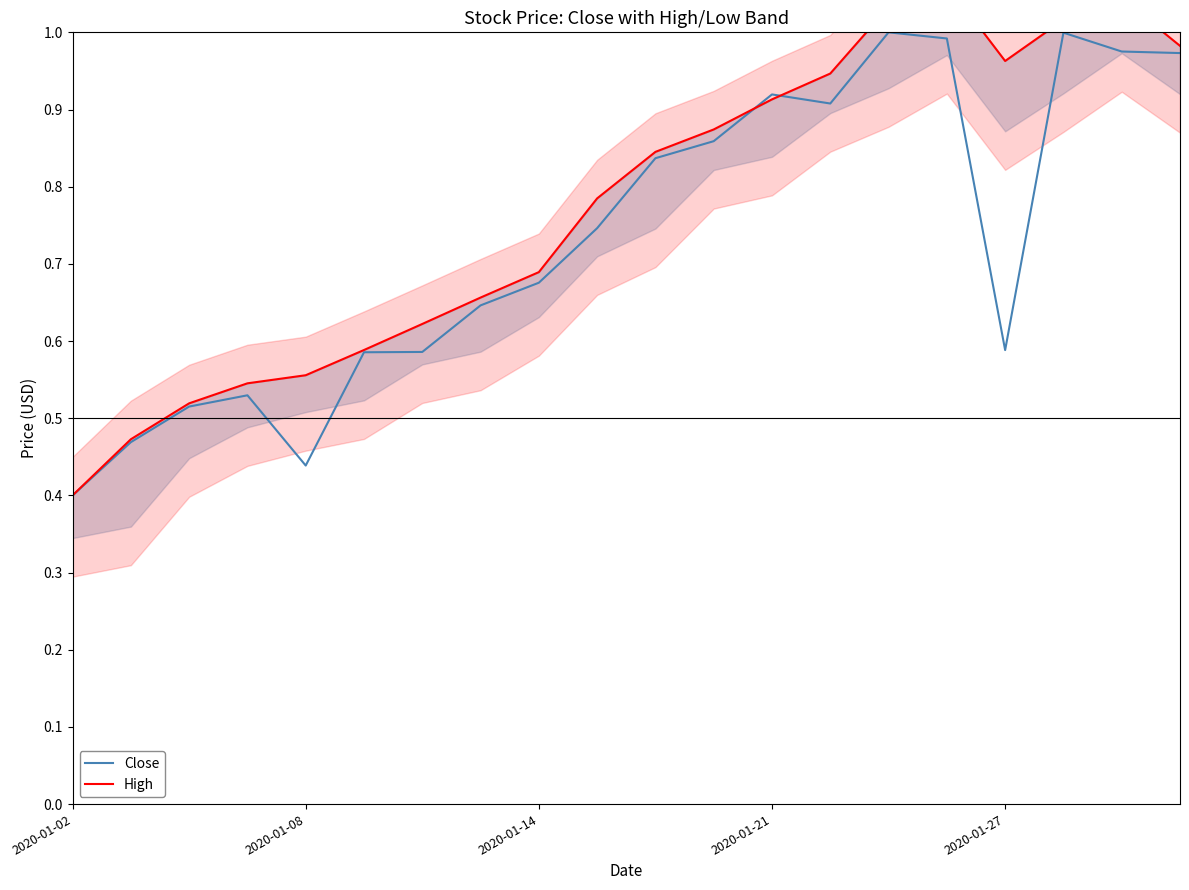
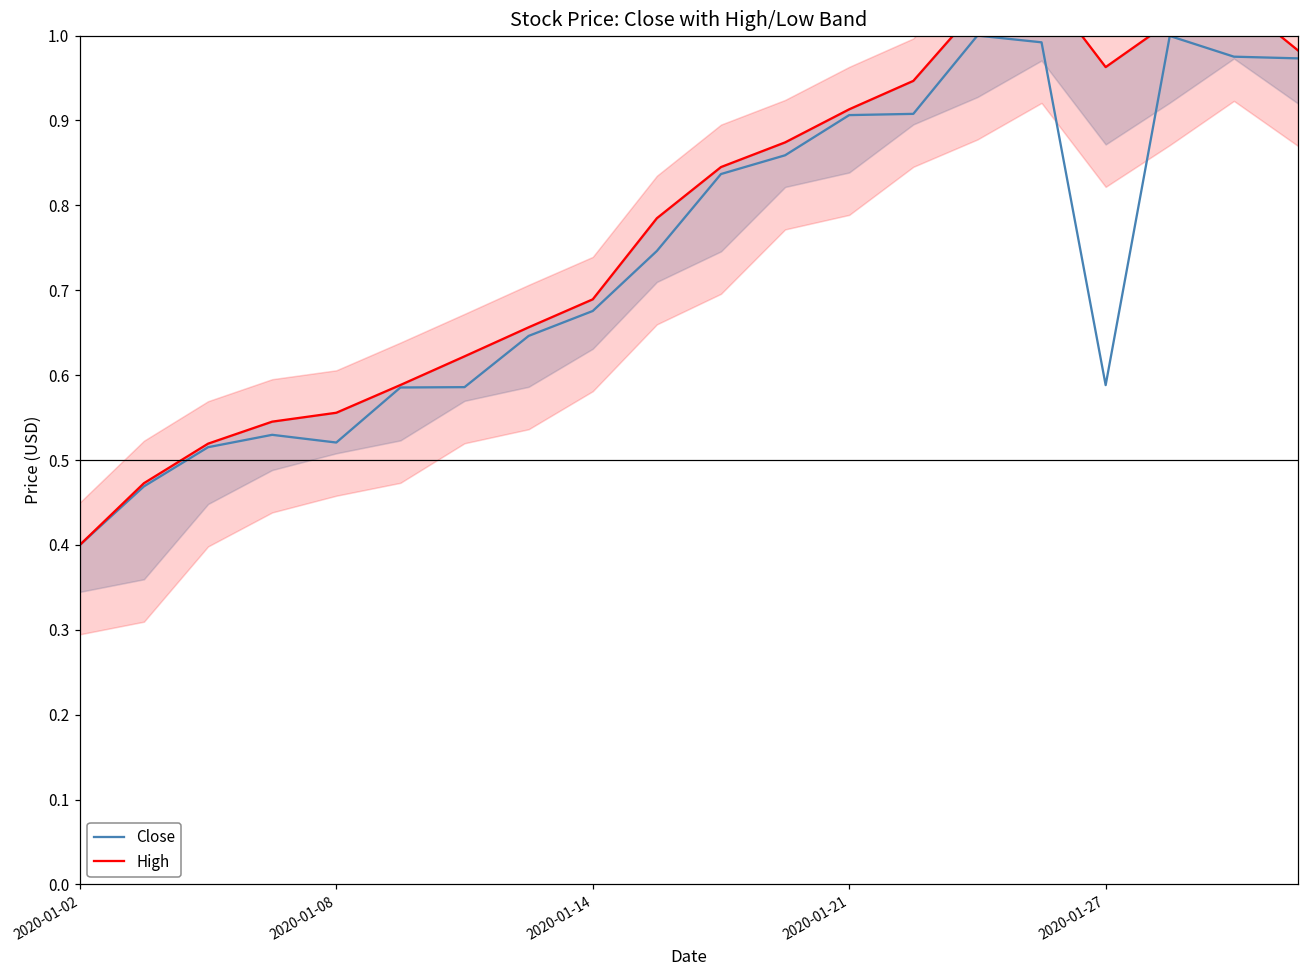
  {
    "Close": {
-     "2020-01-08": 0.44,
+     "2020-01-08": 0.52,
      "2020-01-14": 0.68,
-     "2020-01-21": 0.92,
+     "2020-01-21": 0.91,
      "2020-01-27": 0.59
    }
  }
